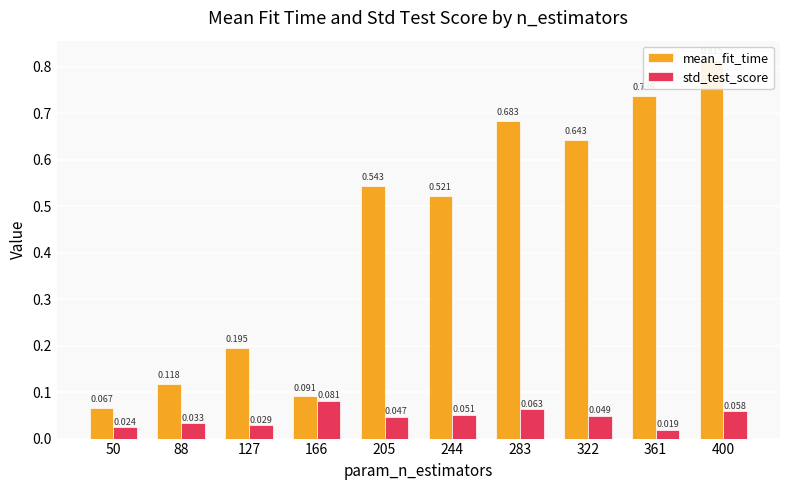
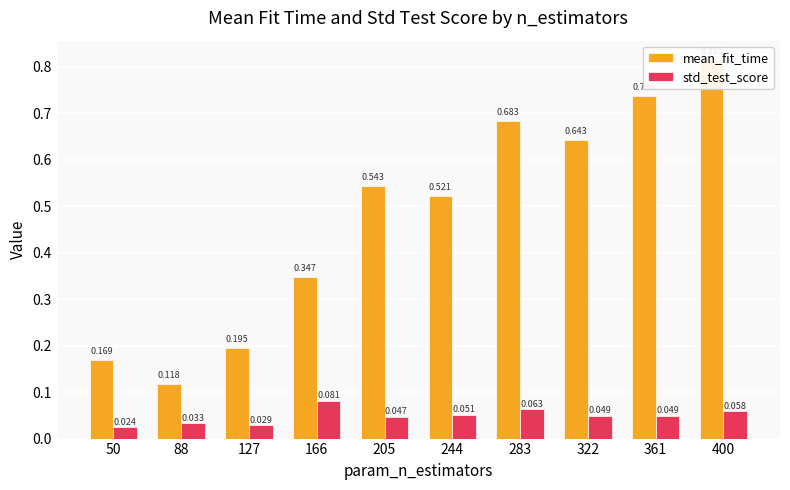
  {
    "mean_fit_time": {
-     "50": 0.067,
+     "50": 0.169,
      "88": 0.118,
      "127": 0.195,
-     "166": 0.091,
+     "166": 0.347,
      "205": 0.543,
      "244": 0.521,
      "283": 0.683,
      "322": 0.643
    },
    "std_test_score": {
      "50": 0.024,
      "88": 0.033,
      "127": 0.029,
      "166": 0.081,
      "205": 0.047,
      "244": 0.051,
      "283": 0.063,
      "322": 0.049,
-     "361": 0.019,
+     "361": 0.049,
      "400": 0.058
    }
  }
